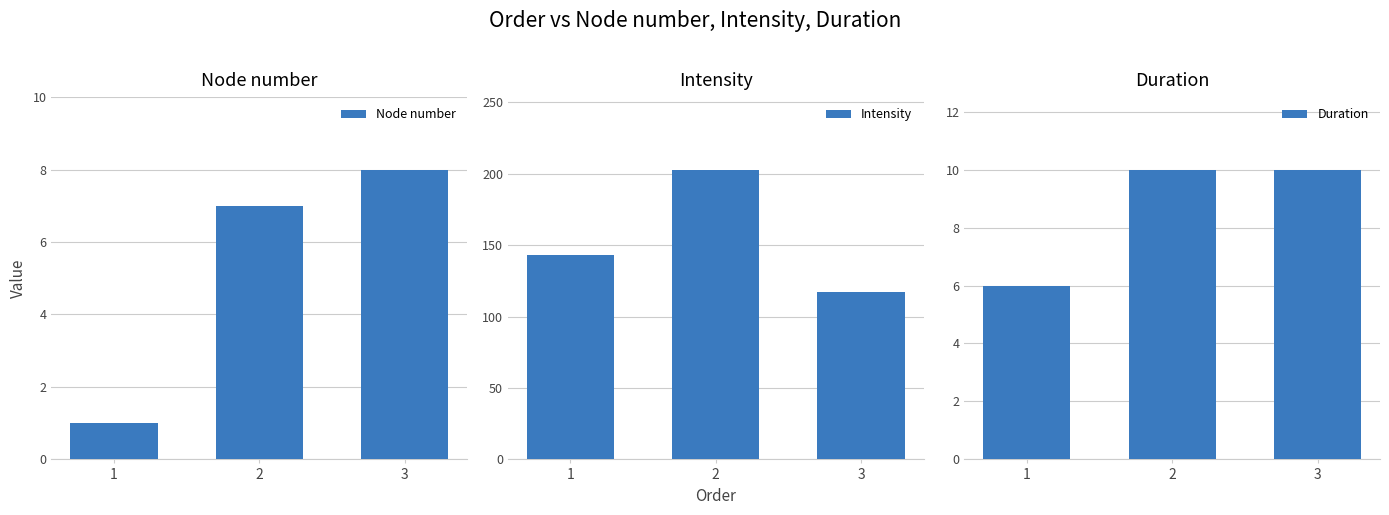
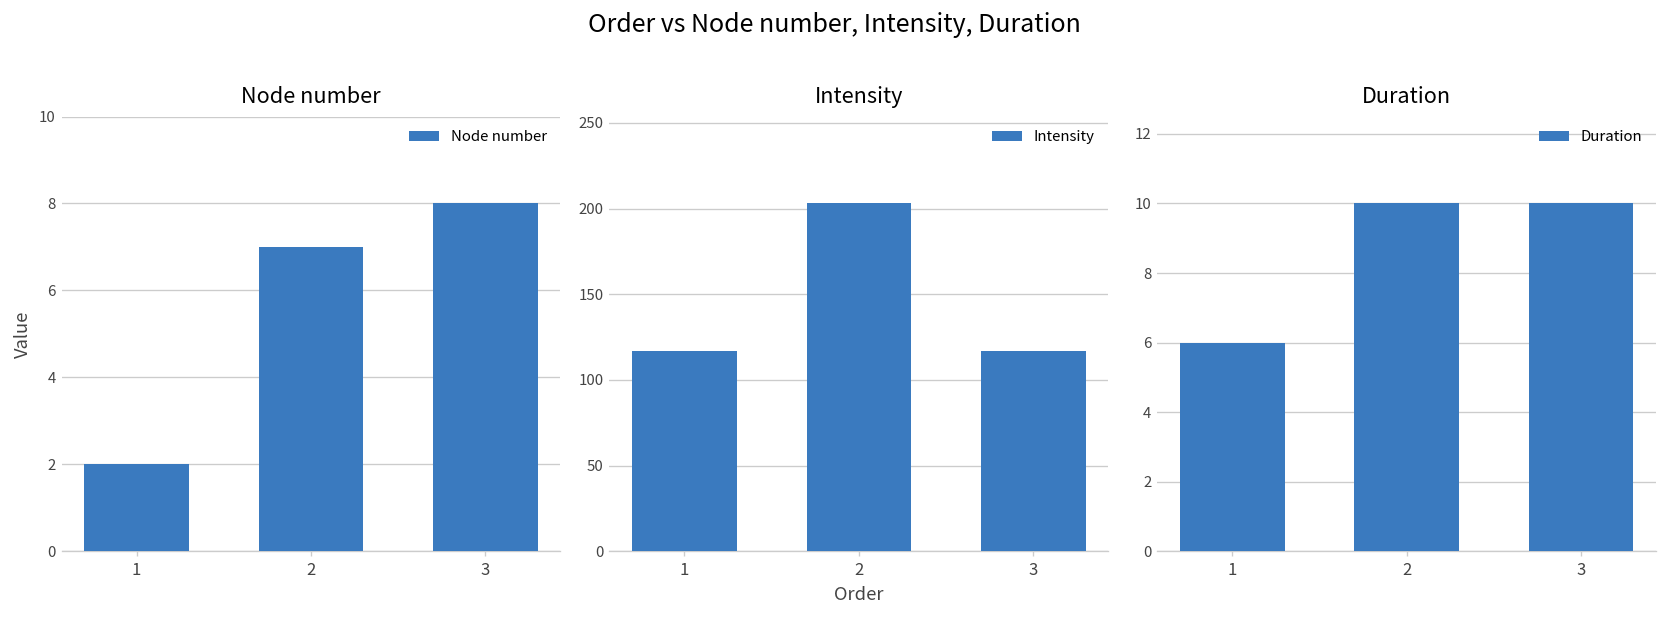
  {
    "Node number": {
-     "1": 1,
+     "1": 2,
      "2": 7,
      "3": 8
    },
    "Intensity": {
-     "1": 143,
+     "1": 117,
      "2": 203,
      "3": 117
    },
    "Duration": {
      "1": 6.0,
      "2": 10.0,
      "3": 10.0
    }
  }
